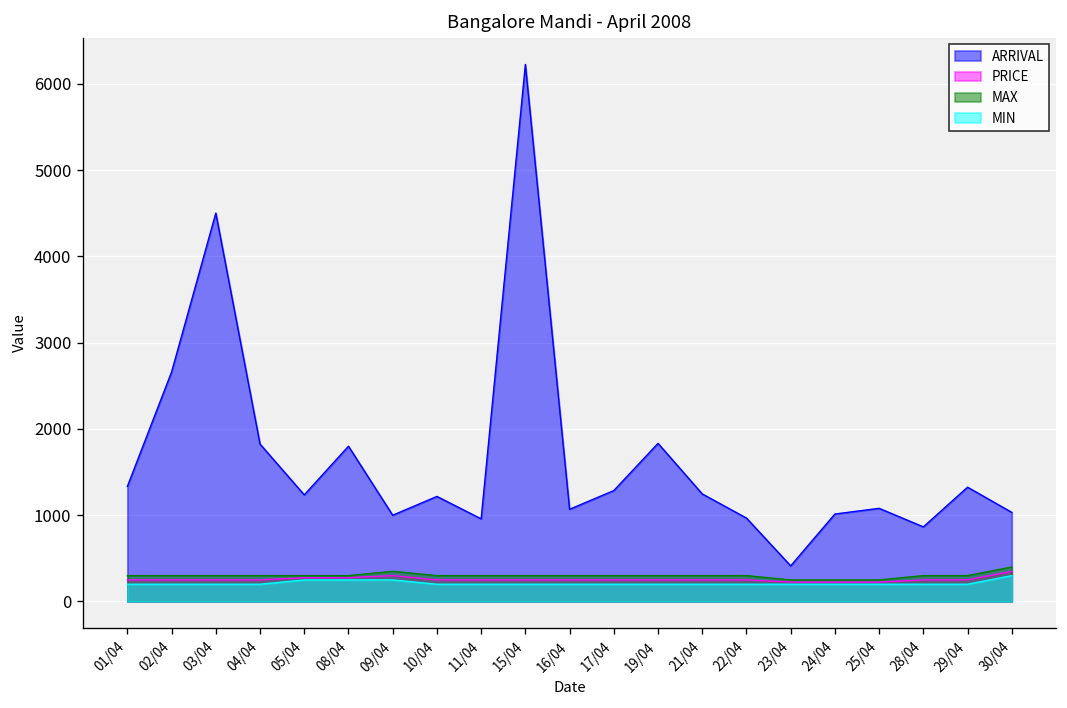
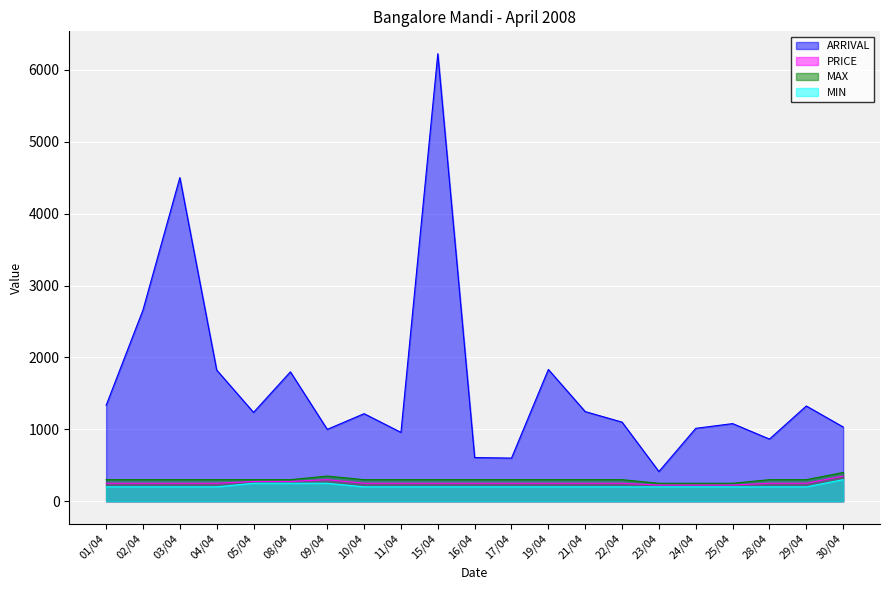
  {
    "ARRIVAL": {
      "01/04": 1300,
      "02/04": 2700,
      "03/04": 4500,
      "04/04": 1800,
      "05/04": 1200,
      "08/04": 1800,
      "09/04": 1000,
      "10/04": 1200,
      "11/04": 1000,
      "15/04": 6200,
-     "16/04": 1100,
-     "17/04": 1300,
+     "16/04": 600,
+     "17/04": 600,
      "19/04": 1800,
      "21/04": 1200,
-     "22/04": 1000,
+     "22/04": 1100,
      "23/04": 400,
      "24/04": 1000,
      "25/04": 1100,
      "28/04": 900,
      "29/04": 1300,
      "30/04": 1000
    },
    "PRICE": {
      "01/04": 300,
      "02/04": 300,
      "03/04": 300,
      "04/04": 300,
      "09/04": 300,
      "10/04": 300,
      "11/04": 300,
      "15/04": 300,
      "16/04": 300,
      "17/04": 300,
      "19/04": 300,
      "21/04": 300,
      "22/04": 300,
      "28/04": 300,
      "29/04": 300,
      "30/04": 400
    },
    "MAX": {
      "01/04": 300,
      "02/04": 300,
      "03/04": 300,
      "04/04": 300,
      "09/04": 400,
      "10/04": 300,
      "11/04": 300,
      "15/04": 300,
      "16/04": 300,
      "17/04": 300,
      "19/04": 300,
      "21/04": 300,
      "22/04": 300,
      "28/04": 300,
      "29/04": 300,
      "30/04": 400
    },
    "MIN": {
      "01/04": 200,
      "02/04": 200,
      "03/04": 200,
      "04/04": 200,
      "09/04": 300,
      "10/04": 200,
      "11/04": 200,
      "15/04": 200,
      "16/04": 200,
      "17/04": 200,
      "19/04": 200,
      "21/04": 200,
      "22/04": 200,
      "28/04": 200,
      "29/04": 200,
      "30/04": 300
    }
  }
